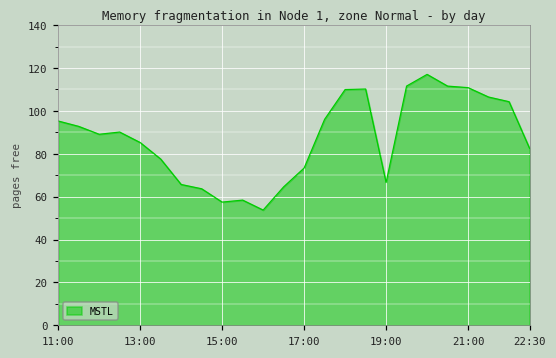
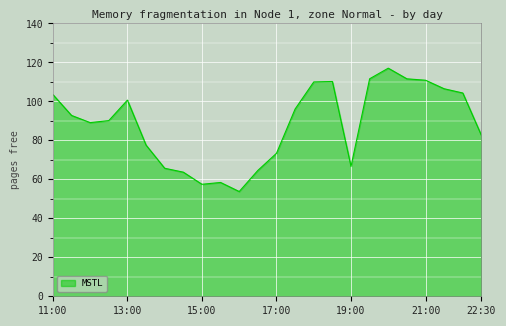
  {
-   "11:00": 95,
-   "13:00": 85,
+   "11:00": 104,
+   "13:00": 101,
    "15:00": 57,
    "17:00": 73,
    "19:00": 67,
    "21:00": 111,
    "22:30": 83
  }
